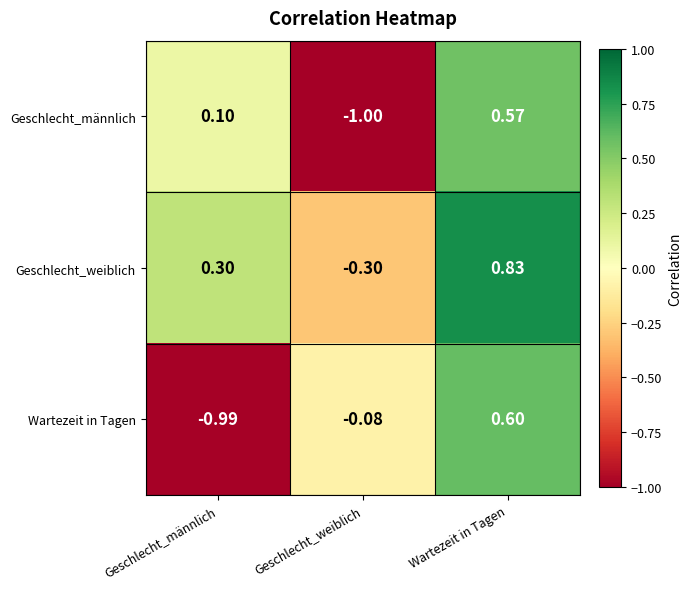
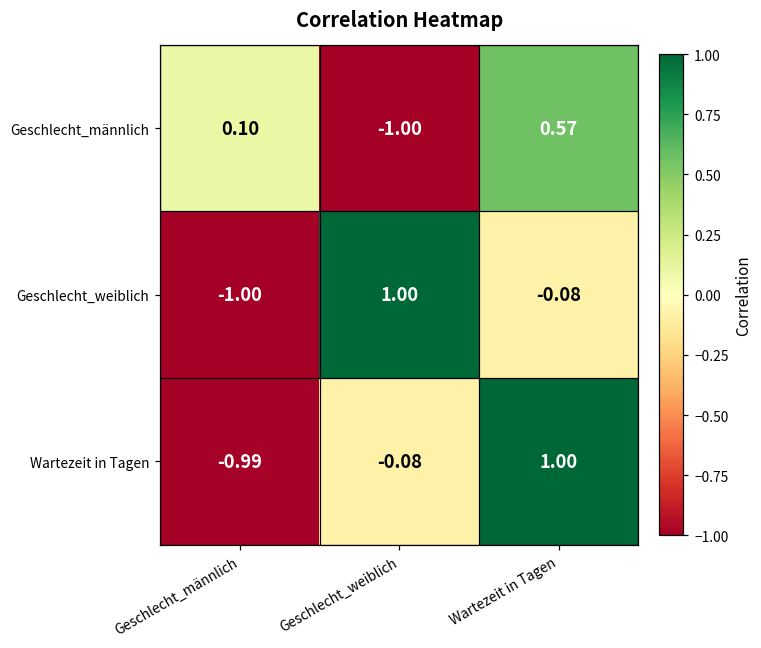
  {
    "Geschlecht_männlich": {
      "Geschlecht_männlich": 0.10,
      "Geschlecht_weiblich": -1.00,
      "Wartezeit in Tagen": 0.57
    },
    "Geschlecht_weiblich": {
-     "Geschlecht_männlich": 0.30,
-     "Geschlecht_weiblich": -0.30,
-     "Wartezeit in Tagen": 0.83
+     "Geschlecht_männlich": -1.00,
+     "Geschlecht_weiblich": 1.00,
+     "Wartezeit in Tagen": -0.08
    },
    "Wartezeit in Tagen": {
      "Geschlecht_männlich": -0.99,
      "Geschlecht_weiblich": -0.08,
-     "Wartezeit in Tagen": 0.60
+     "Wartezeit in Tagen": 1.00
    }
  }
